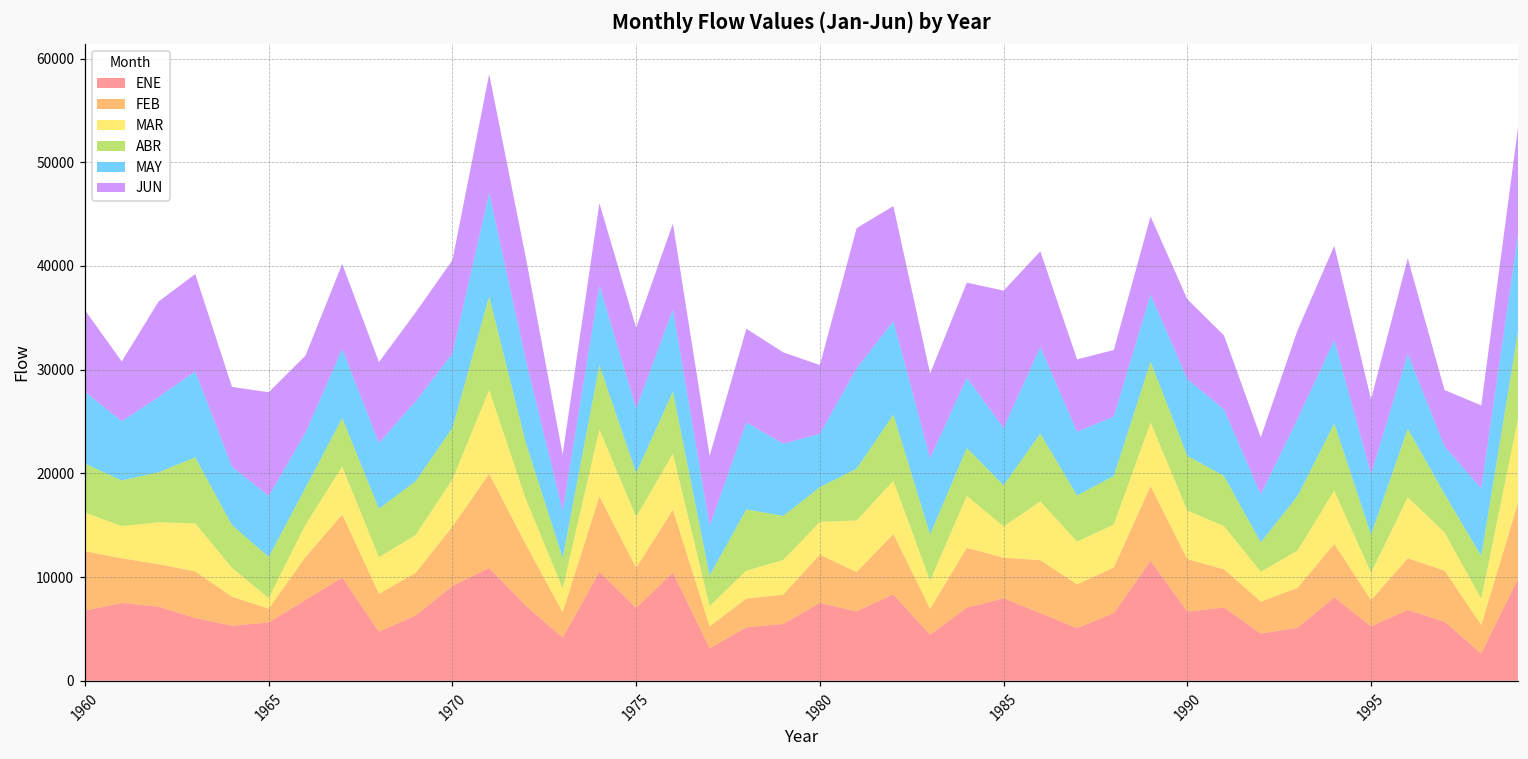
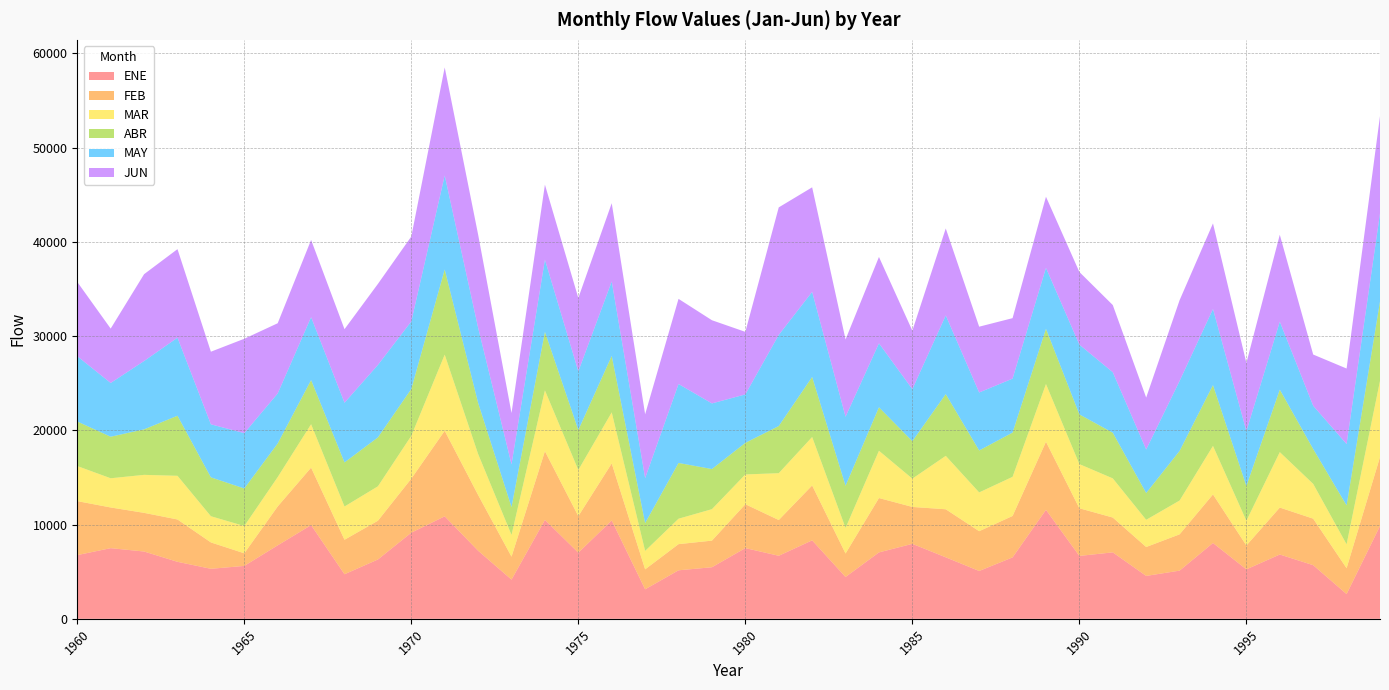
  {
    "ENE": {
      "1960": 7000,
      "1965": 6000,
      "1970": 9000,
      "1975": 7000,
      "1980": 8000,
      "1985": 8000,
      "1990": 7000,
      "1995": 5000
    },
    "FEB": {
      "1960": 6000,
      "1965": 1000,
      "1970": 6000,
      "1975": 4000,
      "1980": 5000,
      "1985": 4000,
      "1990": 5000,
      "1995": 3000
    },
    "MAR": {
      "1960": 4000,
-     "1965": 1000,
+     "1965": 3000,
      "1970": 5000,
      "1975": 5000,
      "1980": 3000,
      "1985": 3000,
      "1990": 5000,
      "1995": 3000
    },
    "ABR": {
      "1960": 5000,
      "1965": 4000,
      "1970": 5000,
      "1975": 4000,
      "1980": 3000,
      "1985": 4000,
      "1990": 5000,
      "1995": 4000
    },
    "MAY": {
      "1960": 7000,
      "1965": 6000,
      "1970": 7000,
      "1975": 6000,
      "1980": 5000,
      "1985": 6000,
      "1990": 7000,
      "1995": 6000
    },
    "JUN": {
      "1960": 8000,
      "1965": 10000,
      "1970": 9000,
      "1975": 8000,
      "1980": 7000,
-     "1985": 13000,
+     "1985": 6000,
      "1990": 8000,
      "1995": 7000
    }
  }
